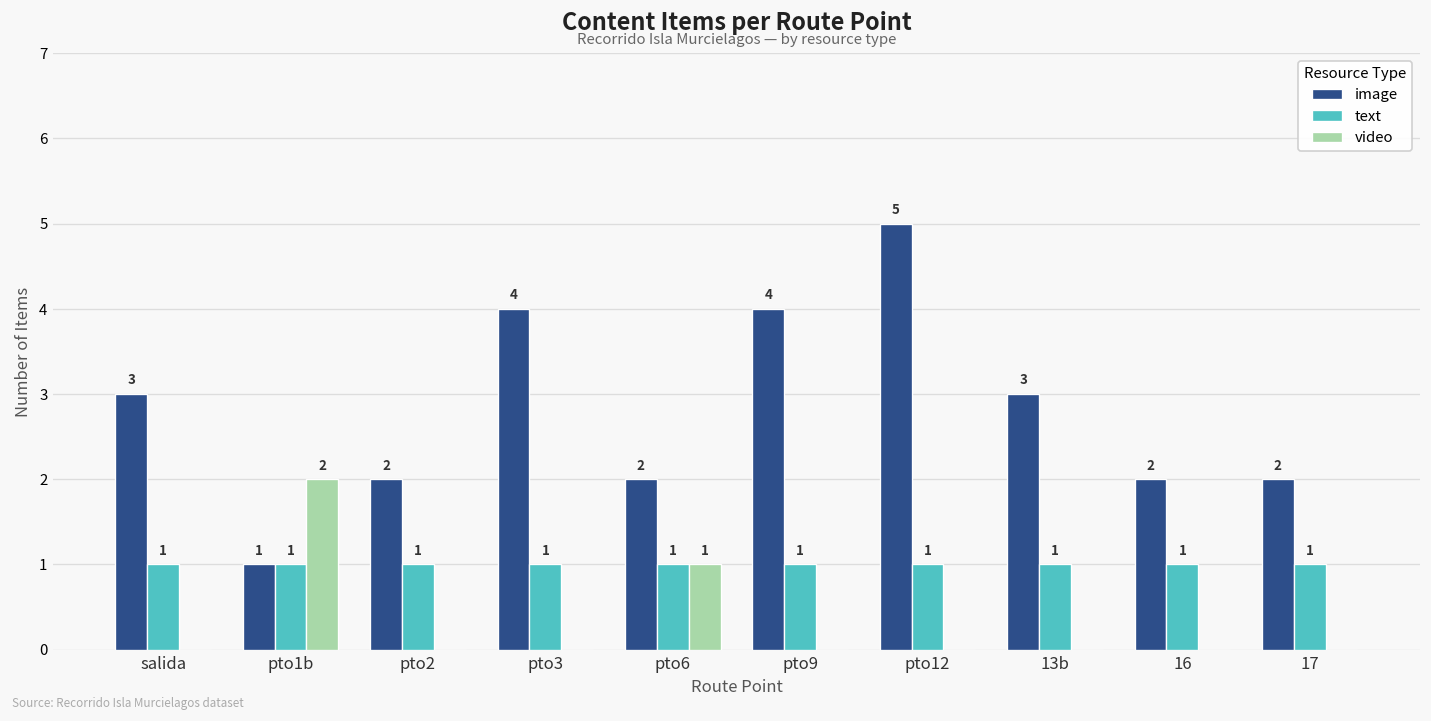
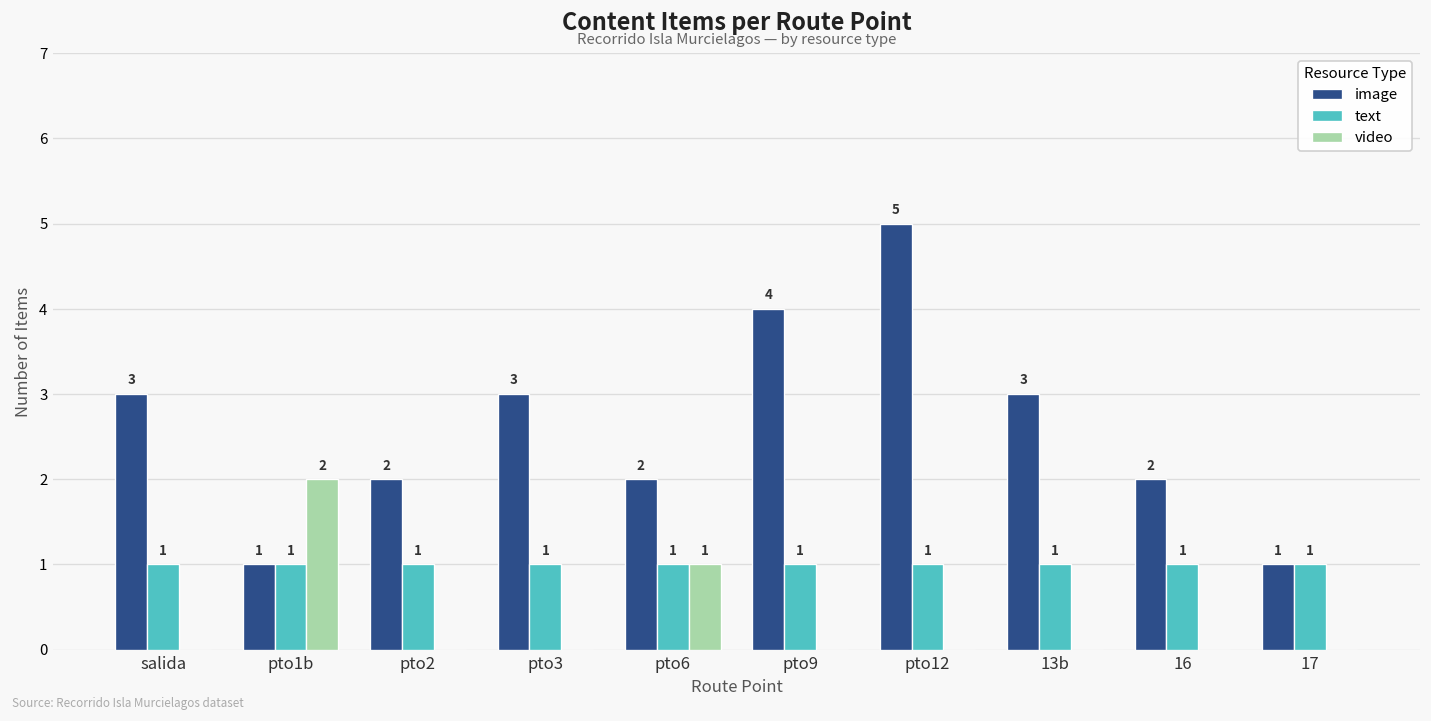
  {
    "image": {
      "salida": 3,
      "pto1b": 1,
      "pto2": 2,
-     "pto3": 4,
+     "pto3": 3,
      "pto6": 2,
      "pto9": 4,
      "pto12": 5,
      "13b": 3,
      "16": 2,
-     "17": 2
+     "17": 1
    },
    "text": {
      "salida": 1,
      "pto1b": 1,
      "pto2": 1,
      "pto3": 1,
      "pto6": 1,
      "pto9": 1,
      "pto12": 1,
      "13b": 1,
      "16": 1,
      "17": 1
    },
    "video": {
      "pto1b": 2,
      "pto6": 1
    }
  }
